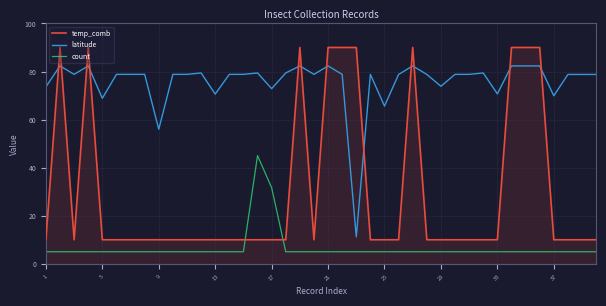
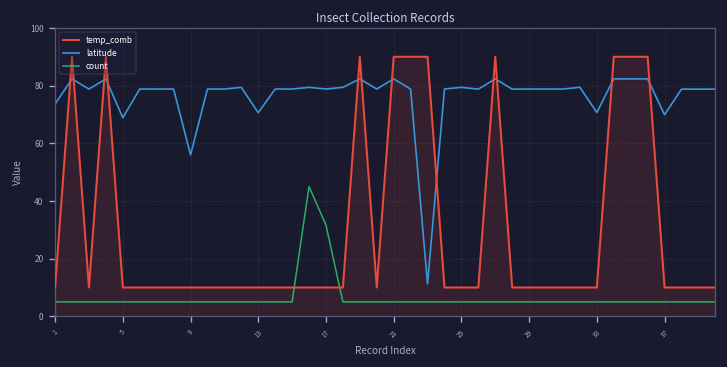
  {
    "temp_comb": {
      "1": 10,
      "5": 10,
      "9": 10,
      "13": 10,
      "17": 10,
      "21": 90,
      "25": 10,
      "29": 10,
      "33": 10,
      "37": 10
    },
    "latitude": {
      "1": 74,
      "5": 69,
      "9": 56,
      "13": 71,
-     "17": 73,
+     "17": 79,
      "21": 82,
-     "25": 66,
-     "29": 74,
+     "25": 79,
+     "29": 79,
      "33": 71,
      "37": 70
    },
    "count": {
      "1": 5,
      "5": 5,
      "9": 5,
      "13": 5,
      "17": 32,
      "21": 5,
      "25": 5,
      "29": 5,
      "33": 5,
      "37": 5
    }
  }
